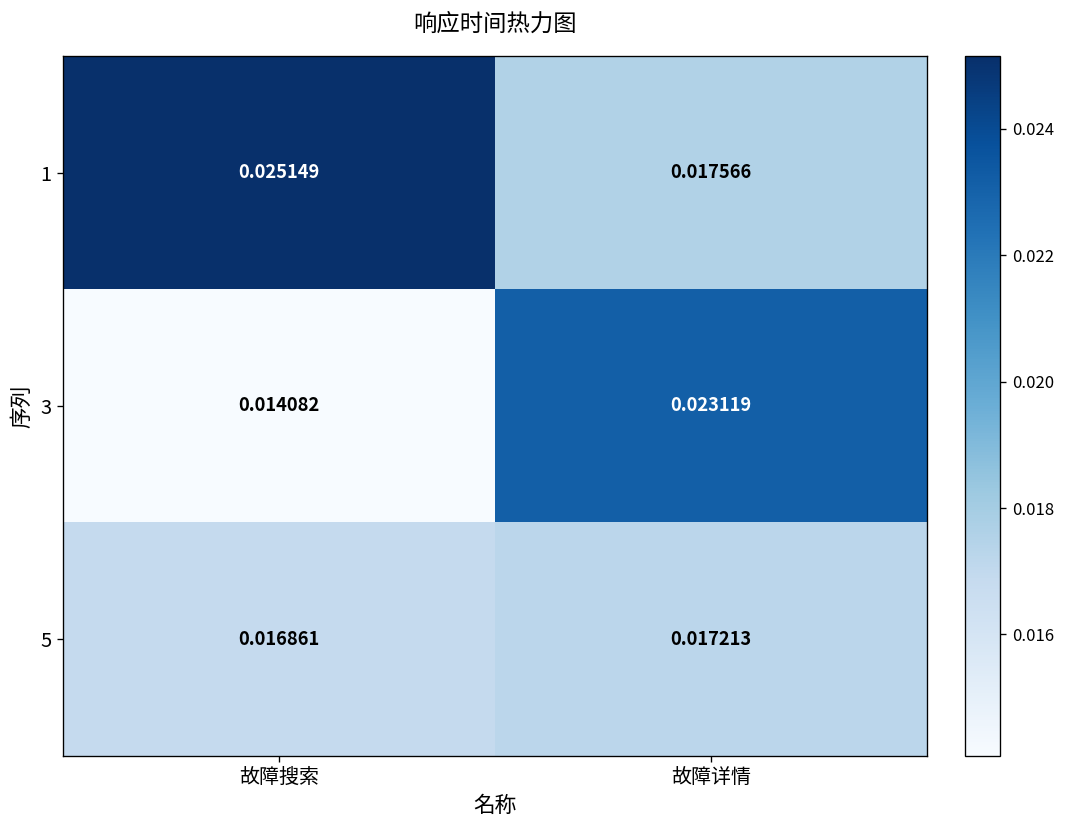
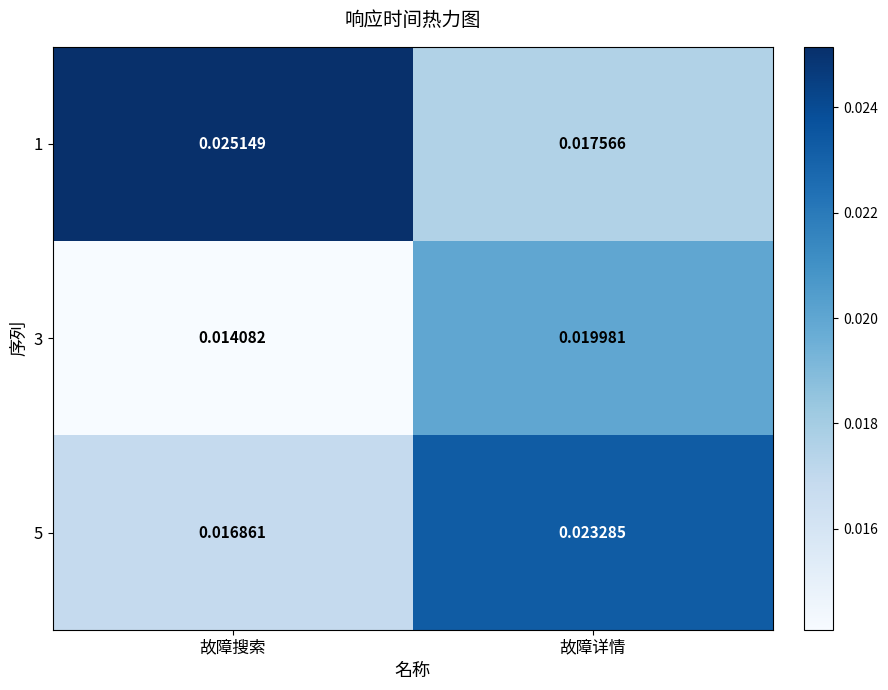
  {
    "1": {
      "故障搜索": 0.025149,
      "故障详情": 0.017566
    },
    "3": {
      "故障搜索": 0.014082,
-     "故障详情": 0.023119
+     "故障详情": 0.019981
    },
    "5": {
      "故障搜索": 0.016861,
-     "故障详情": 0.017213
+     "故障详情": 0.023285
    }
  }
